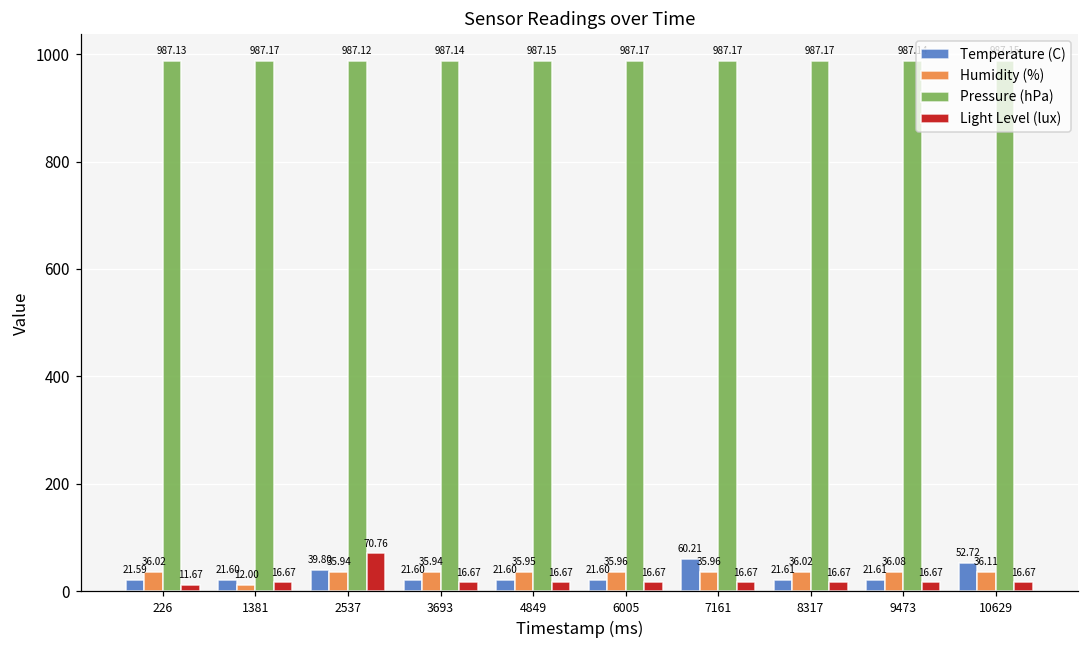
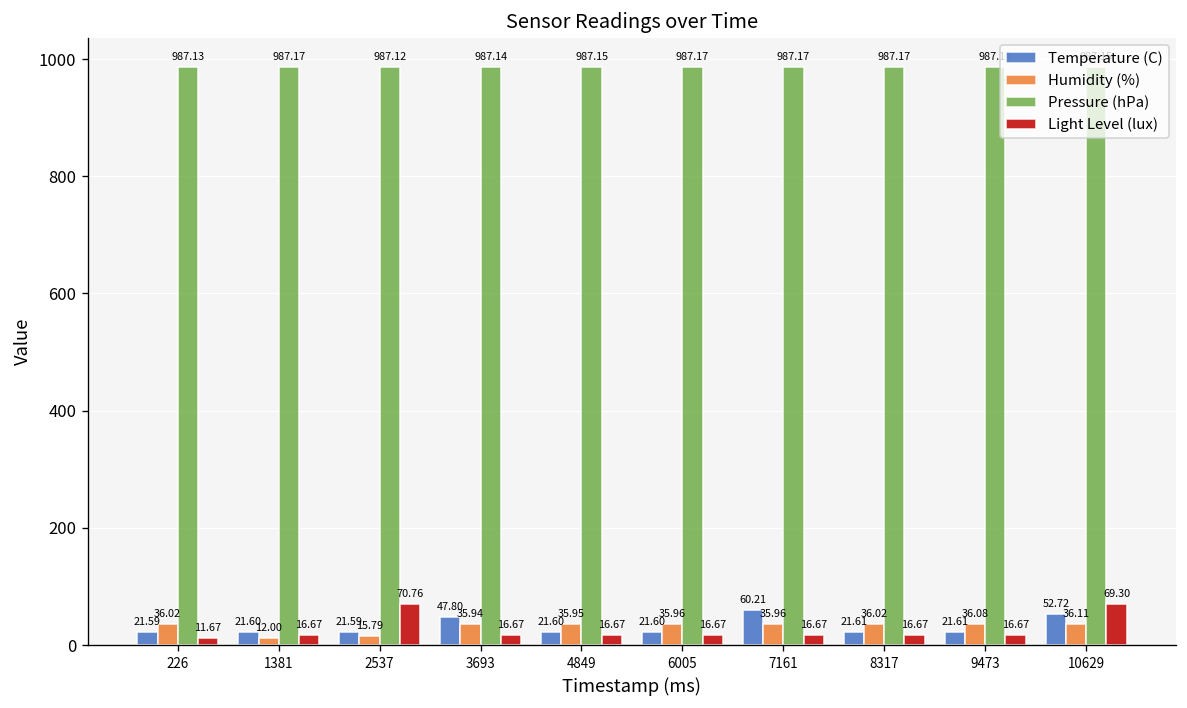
  {
    "Temperature (C)": {
      "226": 21.59,
      "1381": 21.60,
-     "2537": 39.80,
-     "3693": 21.60,
+     "2537": 21.59,
+     "3693": 47.80,
      "4849": 21.60,
      "6005": 21.60,
      "7161": 60.21,
      "8317": 21.61,
      "9473": 21.61,
      "10629": 52.72
    },
    "Humidity (%)": {
      "226": 36.02,
      "1381": 12.00,
-     "2537": 35.94,
+     "2537": 15.79,
      "3693": 35.94,
      "4849": 35.95,
      "6005": 35.96,
      "7161": 35.96,
      "8317": 36.02,
      "9473": 36.08,
      "10629": 36.11
    },
    "Pressure (hPa)": {
      "226": 987.13,
      "1381": 987.17,
      "2537": 987.12,
      "3693": 987.14,
      "4849": 987.15,
      "6005": 987.17,
      "7161": 987.17,
      "8317": 987.17
    },
    "Light Level (lux)": {
      "226": 11.67,
      "1381": 16.67,
      "2537": 70.76,
      "3693": 16.67,
      "4849": 16.67,
      "6005": 16.67,
      "7161": 16.67,
      "8317": 16.67,
      "9473": 16.67,
-     "10629": 16.67
+     "10629": 69.30
    }
  }
